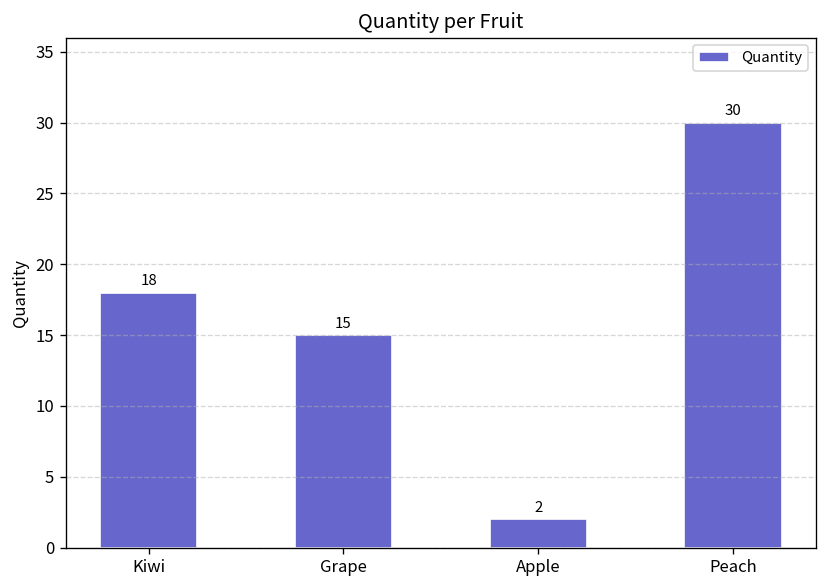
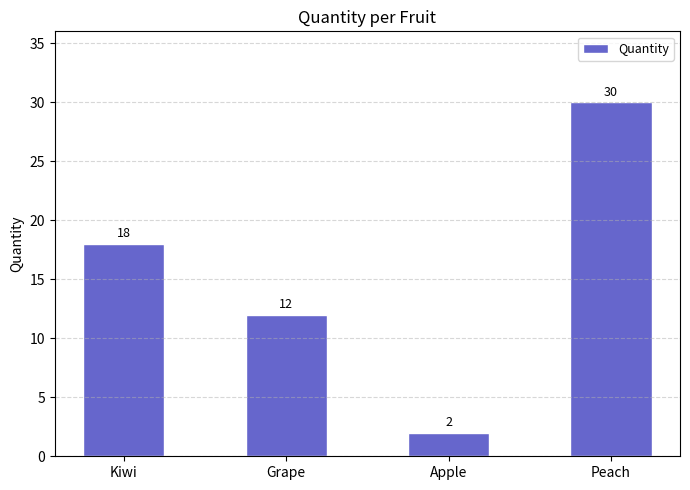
  {
    "Kiwi": 18,
-   "Grape": 15,
+   "Grape": 12,
    "Apple": 2,
    "Peach": 30
  }
